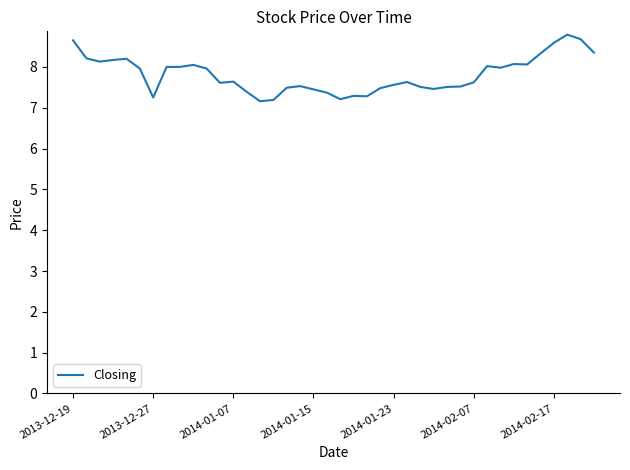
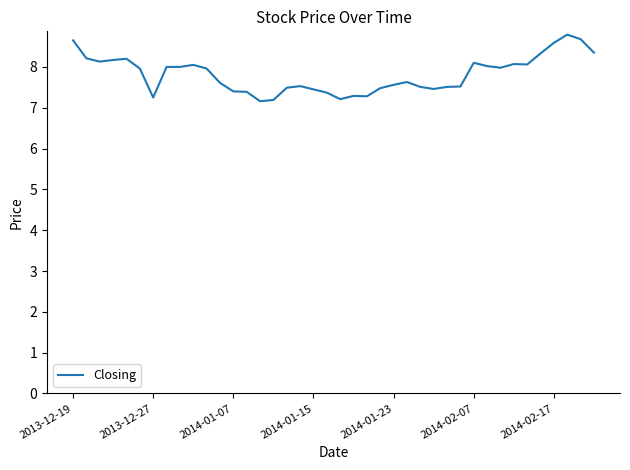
  {
    "2013-12-19": 8.7,
    "2013-12-27": 7.3,
-   "2014-01-07": 7.6,
+   "2014-01-07": 7.4,
    "2014-01-15": 7.5,
    "2014-01-23": 7.6,
-   "2014-02-07": 7.6,
+   "2014-02-07": 8.1,
    "2014-02-17": 8.6
  }
